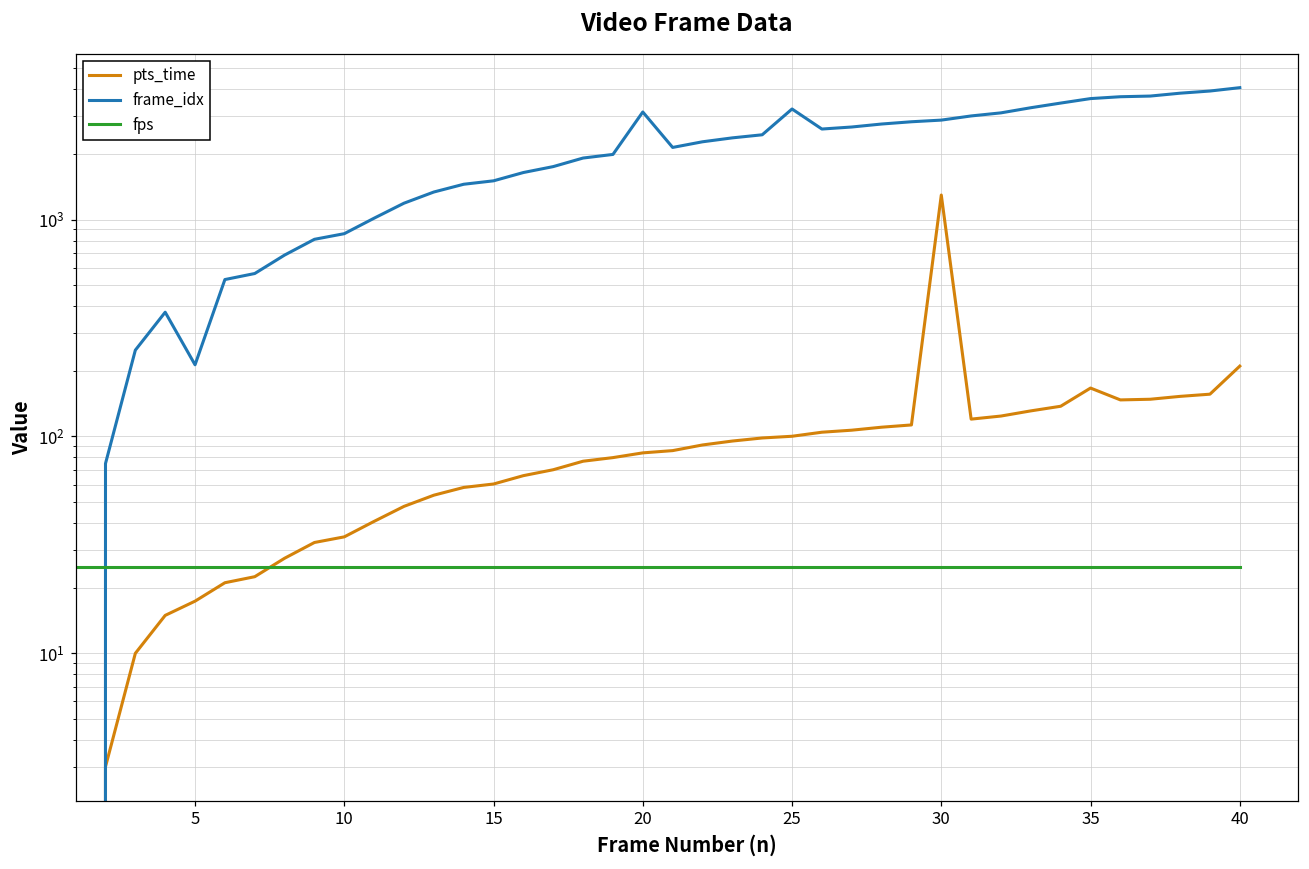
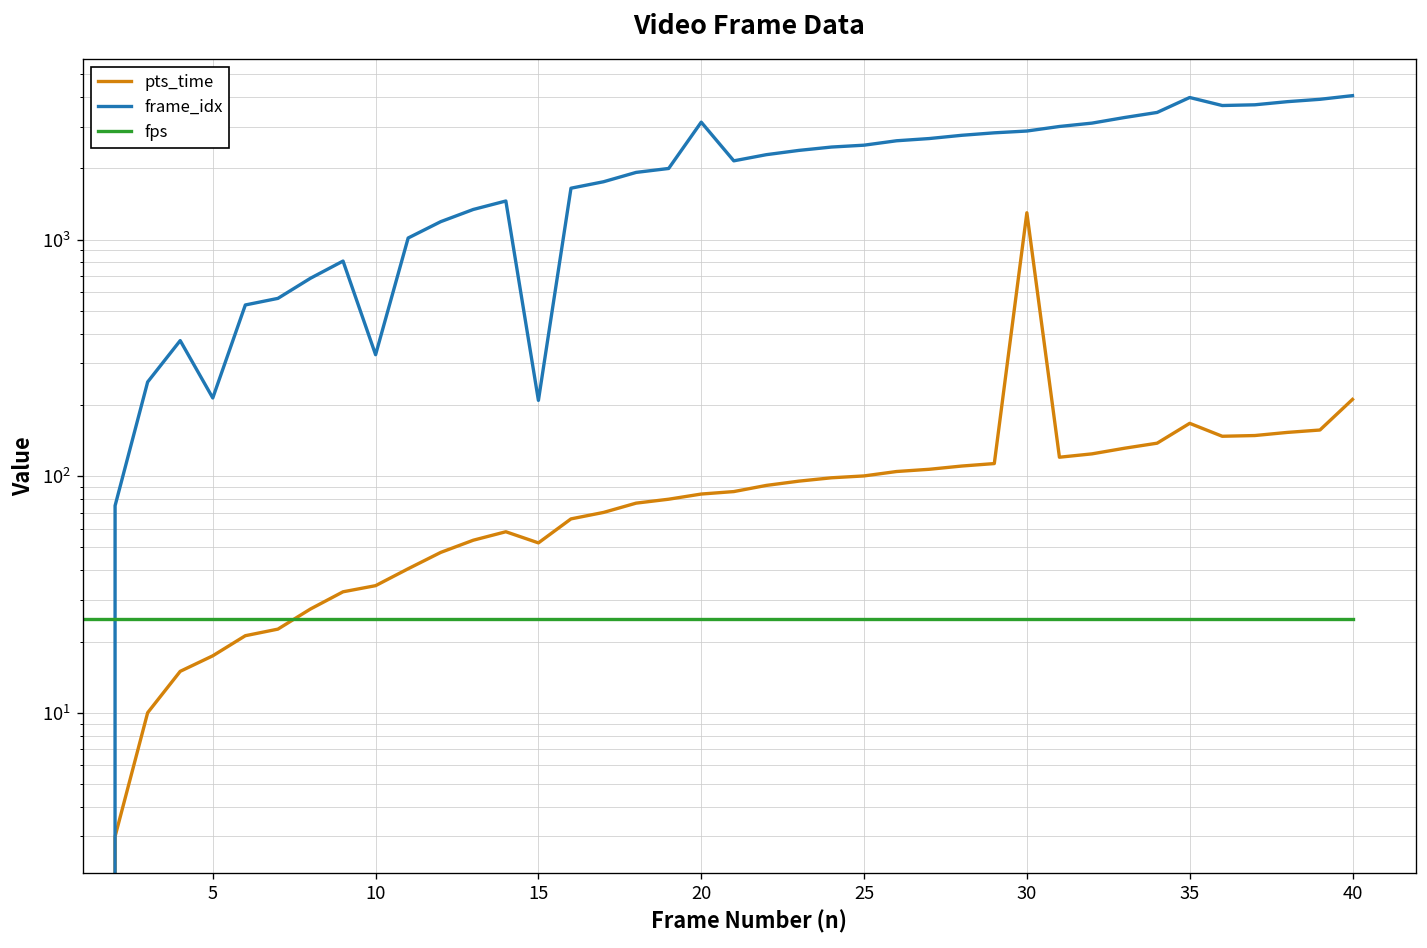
  {
    "pts_time": {
      "5": 17,
      "10": 34,
-     "15": 60,
+     "15": 52,
      "20": 84,
      "25": 100,
      "30": 1300,
      "35": 170,
      "40": 210
    },
    "frame_idx": {
      "5": 210,
-     "10": 900,
-     "15": 1500,
+     "10": 330,
+     "15": 210,
      "20": 3100,
-     "25": 3200,
+     "25": 2500,
      "30": 2900,
-     "35": 3600,
+     "35": 4000,
      "40": 4100
    },
    "fps": {
      "5": 25,
      "10": 25,
      "15": 25,
      "20": 25,
      "25": 25,
      "30": 25,
      "35": 25,
      "40": 25
    }
  }
